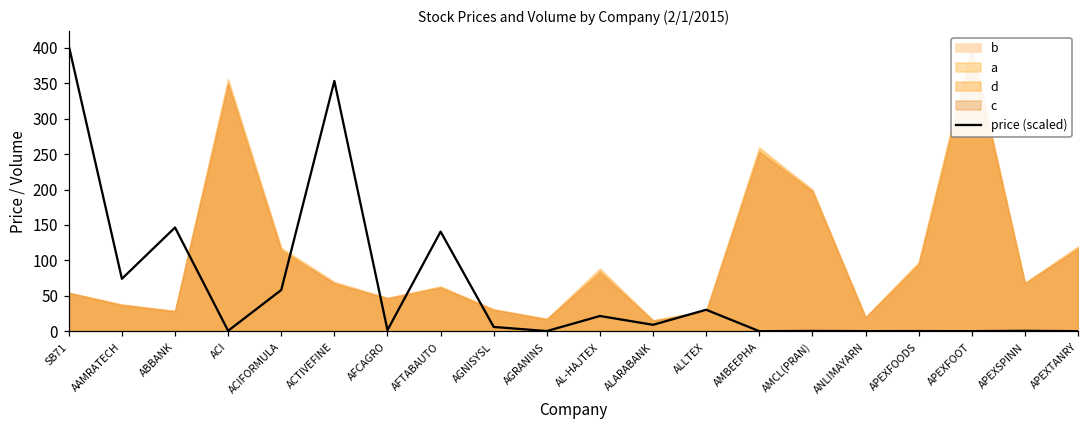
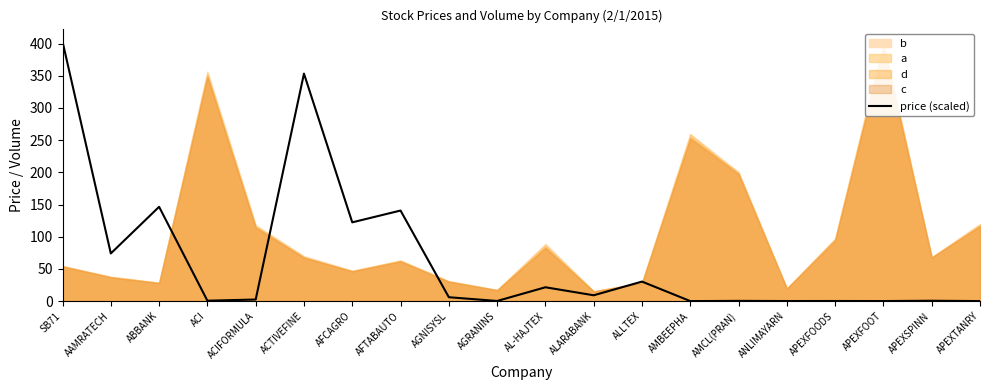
  {
    "price (scaled)": {
      "SB71": 400,
      "AAMRATECH": 70,
      "ABBANK": 150,
      "ACI": 0,
-     "ACIFORMULA": 60,
+     "ACIFORMULA": 0,
      "ACTIVEFINE": 350,
-     "AFCAGRO": 0,
+     "AFCAGRO": 120,
      "AFTABAUTO": 140,
      "AGNISYSL": 10,
      "AGRANINS": 0,
      "AL-HAJTEX": 20,
      "ALARABANK": 10,
      "AMBEEPHA": 0,
      "AMCL(PRAN)": 0,
      "ANLIMAYARN": 0,
      "APEXFOODS": 0,
      "APEXFOOT": 0,
      "APEXSPINN": 0,
      "APEXTANRY": 0
    }
  }
